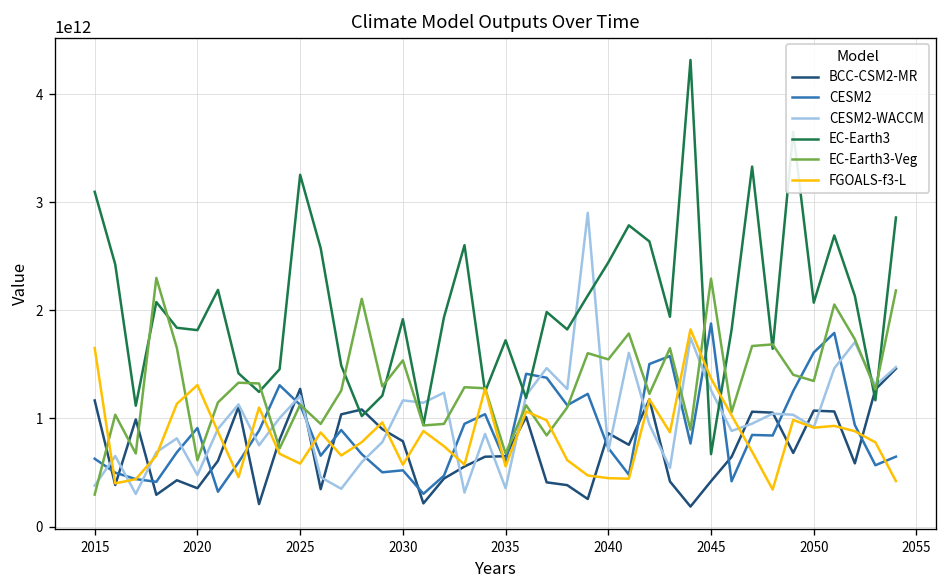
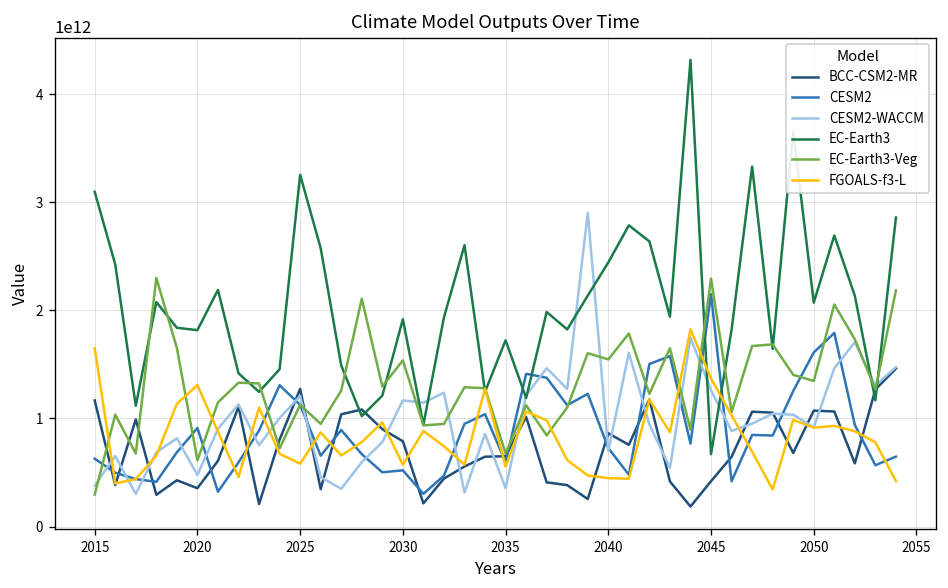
  {
    "BCC-CSM2-MR": {
      "2015": 1200000000000,
      "2020": 400000000000,
      "2025": 1300000000000,
      "2030": 800000000000,
      "2040": 900000000000,
      "2045": 400000000000,
      "2050": 1100000000000
    },
    "CESM2": {
      "2015": 600000000000,
      "2020": 900000000000,
      "2030": 500000000000,
      "2035": 600000000000,
-     "2045": 1900000000000,
+     "2045": 2100000000000,
      "2050": 1600000000000
    },
    "CESM2-WACCM": {
      "2015": 400000000000,
      "2020": 500000000000,
      "2025": 1200000000000,
      "2030": 1200000000000,
      "2035": 400000000000,
      "2045": 1300000000000
    },
    "EC-Earth3": {
      "2015": 3100000000000,
      "2020": 1800000000000,
      "2025": 3300000000000,
      "2030": 1900000000000,
      "2035": 1700000000000,
      "2040": 2400000000000,
      "2045": 700000000000,
      "2050": 2100000000000
    },
    "EC-Earth3-Veg": {
      "2015": 300000000000,
      "2020": 600000000000,
      "2030": 1500000000000,
      "2040": 1500000000000,
      "2045": 2300000000000,
      "2050": 1300000000000
    },
    "FGOALS-f3-L": {
      "2015": 1700000000000,
      "2020": 1300000000000,
      "2025": 600000000000,
      "2030": 600000000000,
      "2035": 600000000000,
      "2040": 400000000000,
      "2045": 1400000000000
    }
  }
